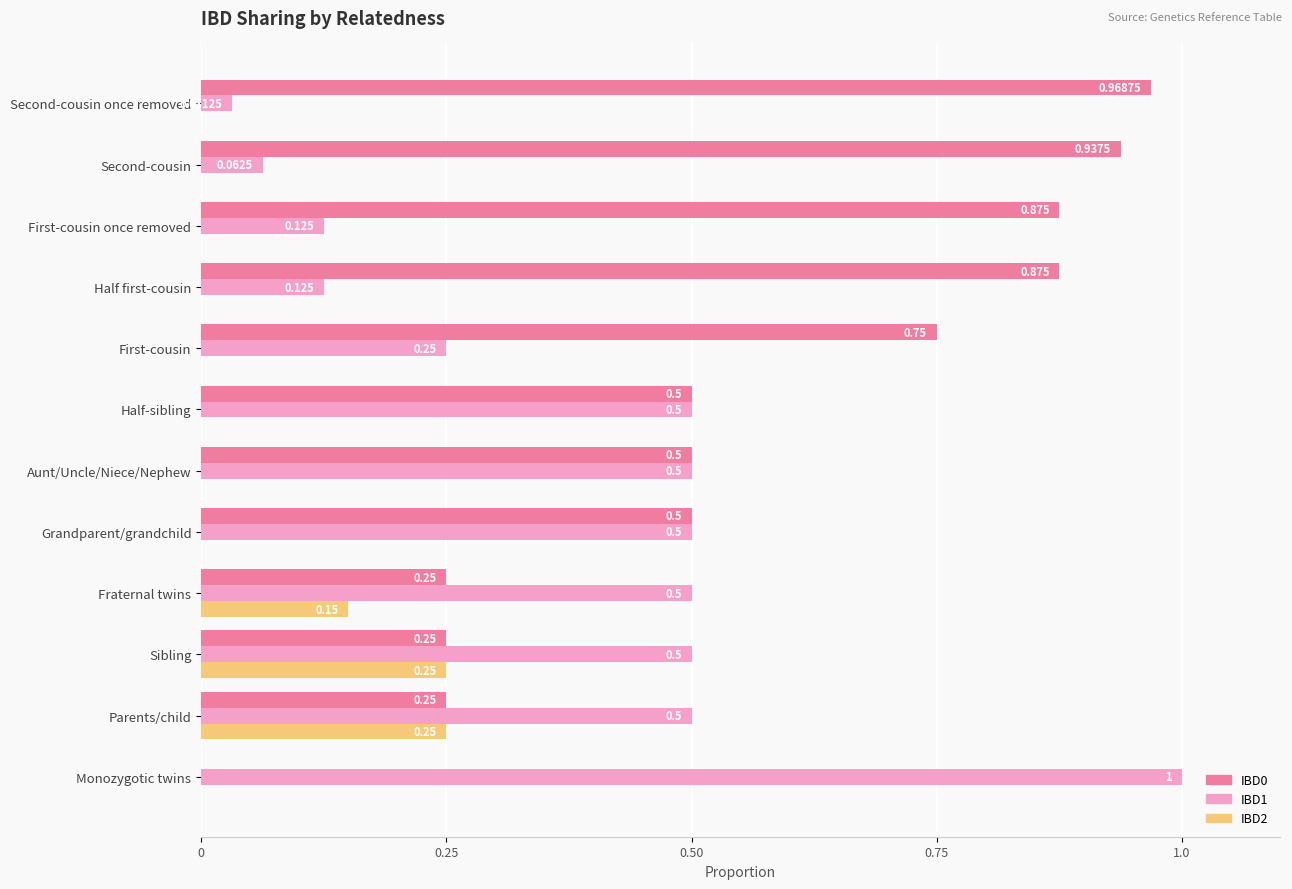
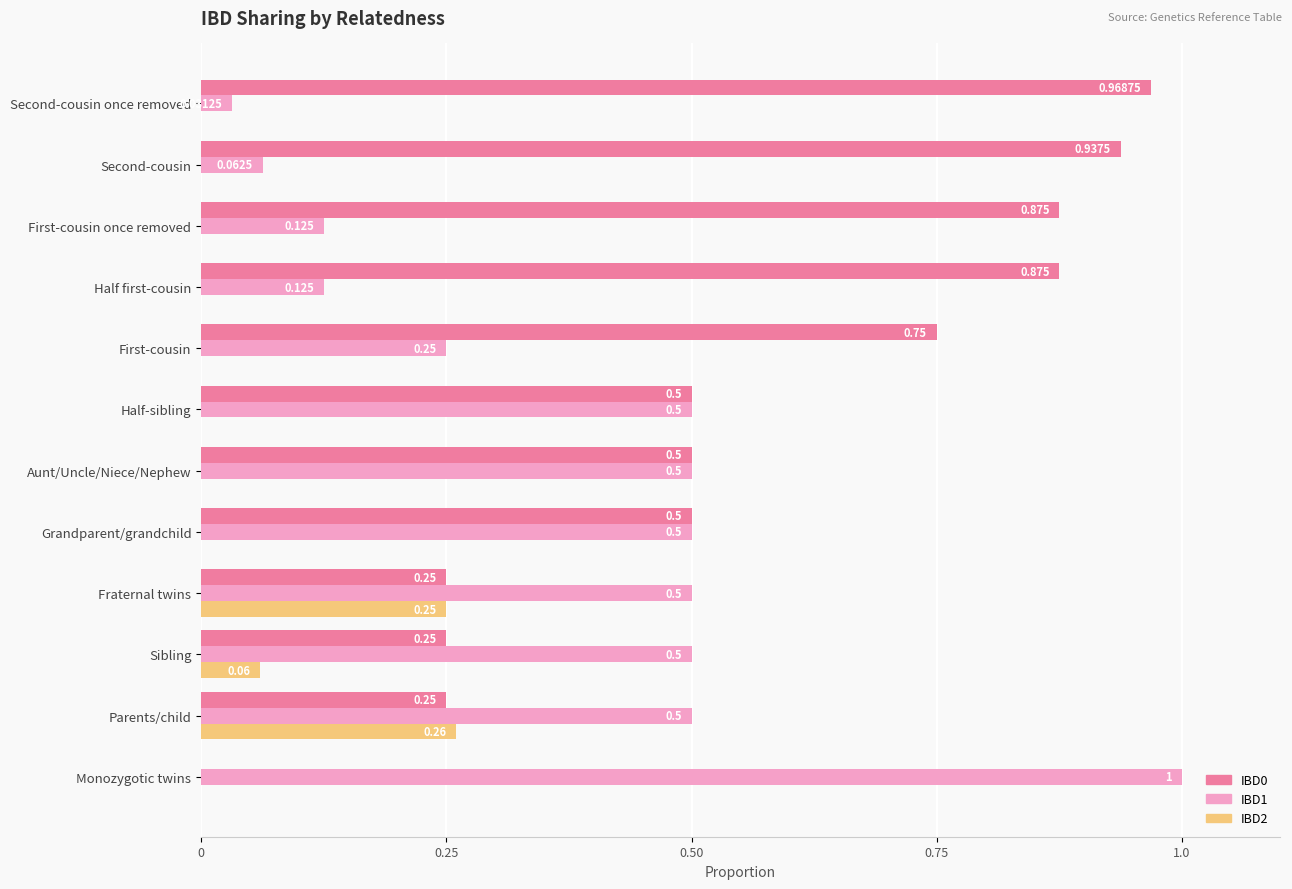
  {
    "IBD2": {
-     "Fraternal twins": 0.15,
-     "Sibling": 0.25,
-     "Parents/child": 0.25
+     "Fraternal twins": 0.25,
+     "Sibling": 0.06,
+     "Parents/child": 0.26
    }
  }
